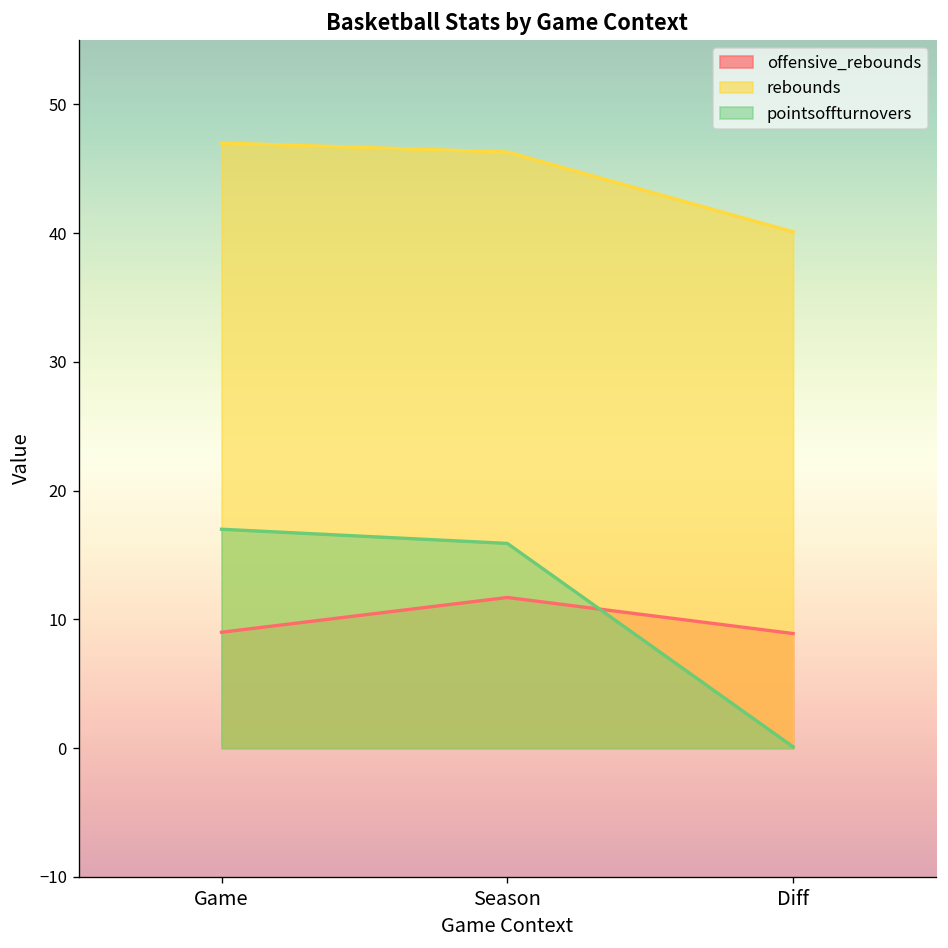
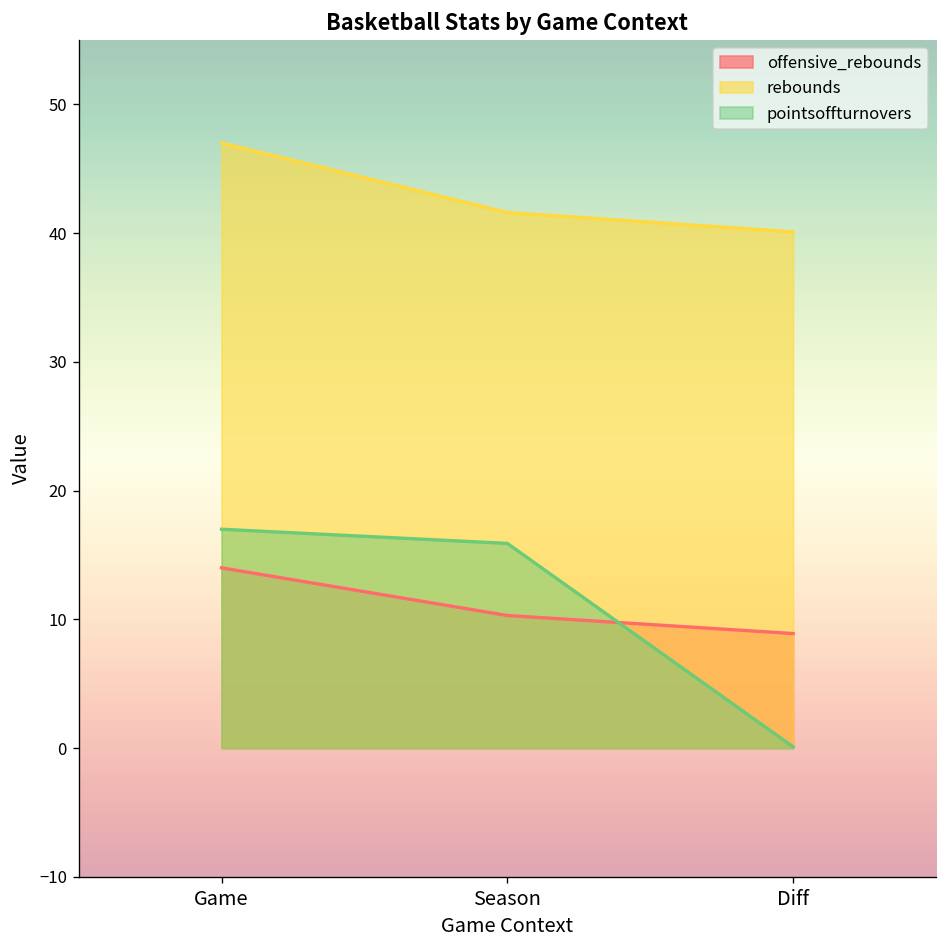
  {
    "offensive_rebounds": {
-     "Game": 9,
-     "Season": 11.7,
+     "Game": 14,
+     "Season": 10.3,
      "Diff": 8.9
    },
    "rebounds": {
      "Game": 47.0,
-     "Season": 46.3,
+     "Season": 41.6,
      "Diff": 40.1
    },
    "pointsoffturnovers": {
      "Game": 17.0,
      "Season": 15.9,
      "Diff": 0.1
    }
  }
